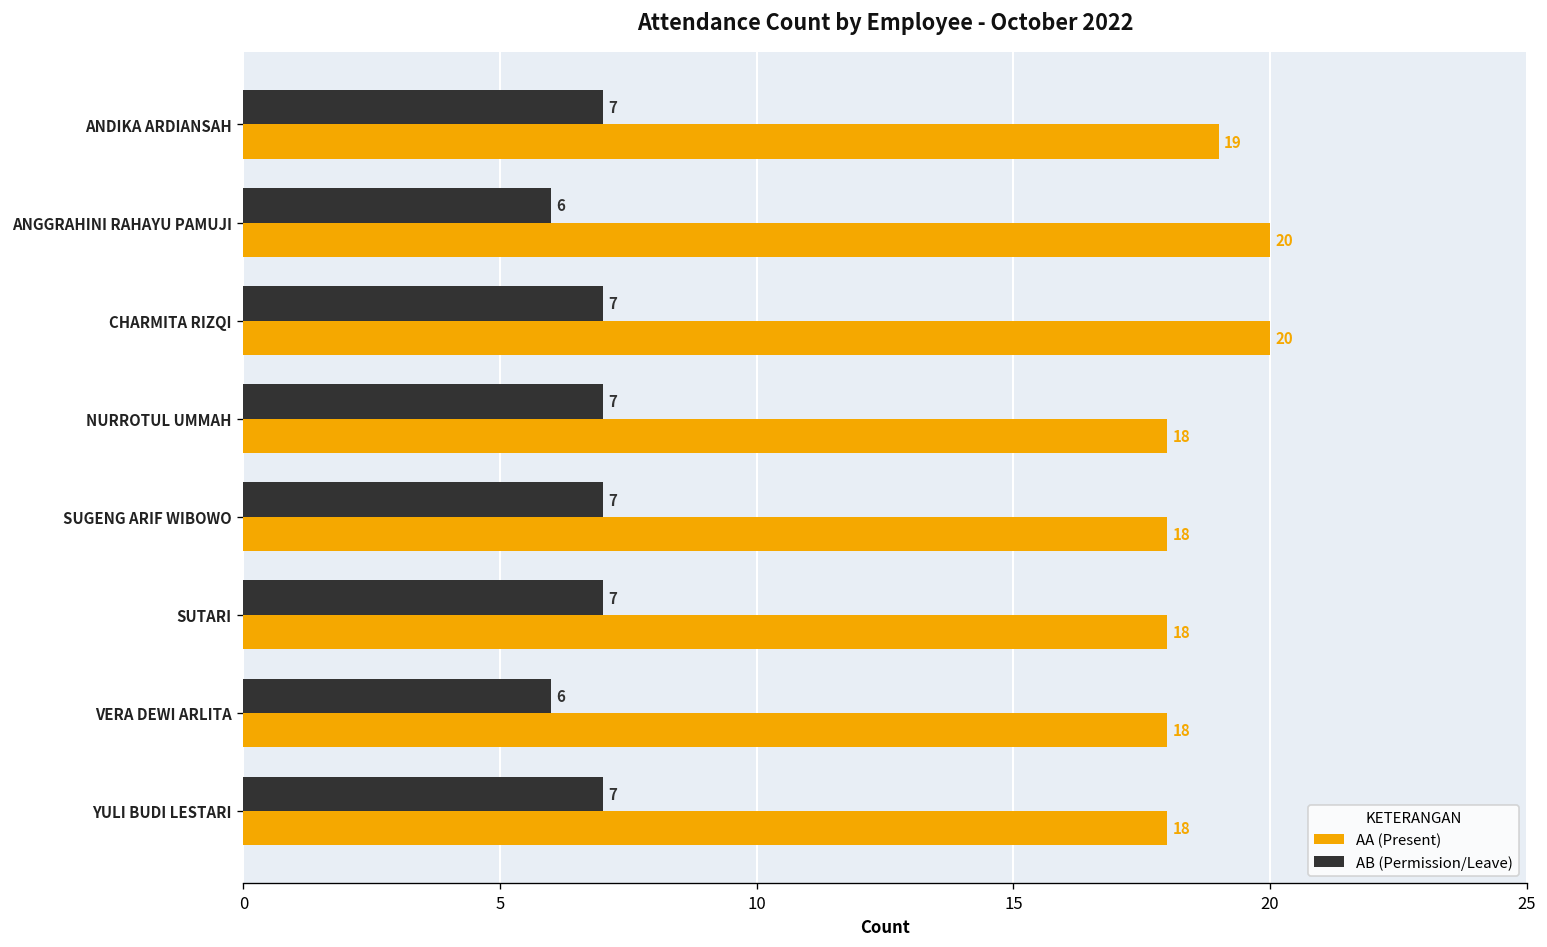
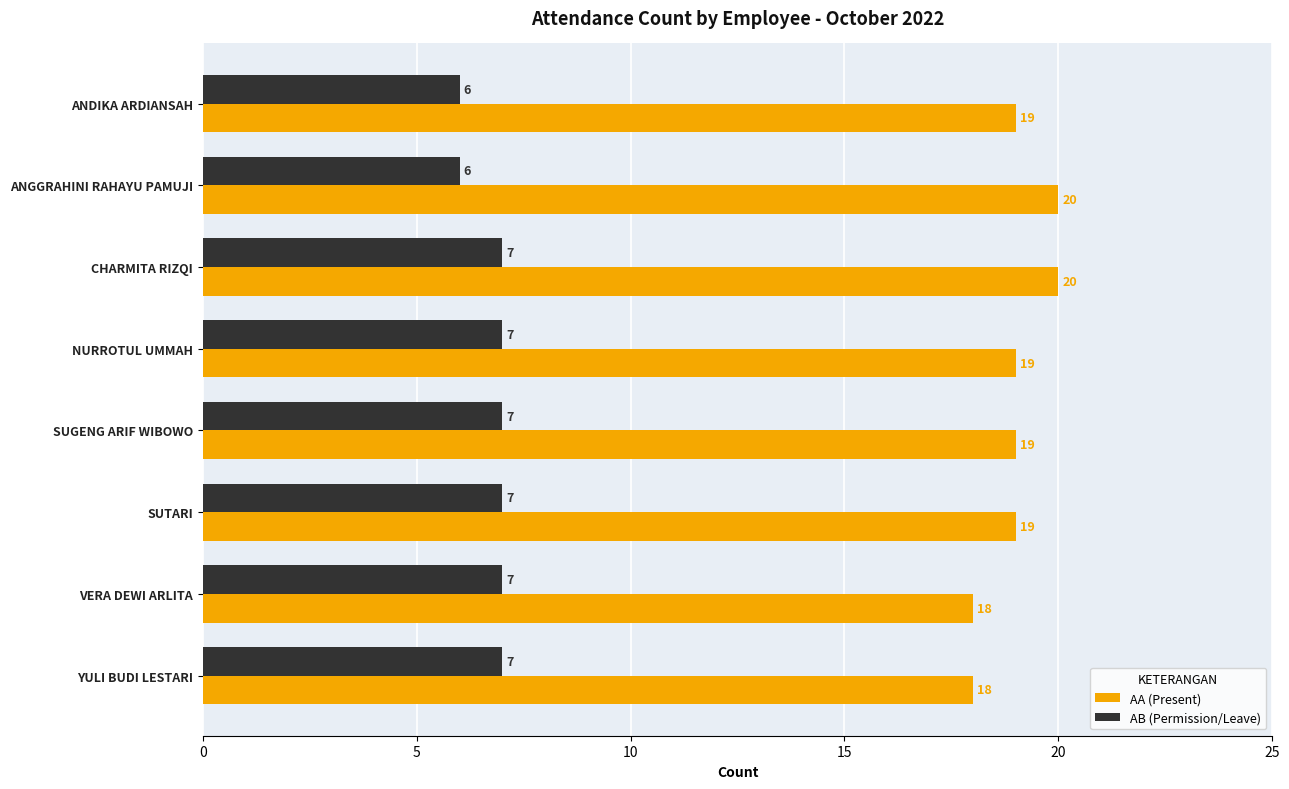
  {
    "AA (Present)": {
      "ANDIKA ARDIANSAH": 19,
      "ANGGRAHINI RAHAYU PAMUJI": 20,
      "CHARMITA RIZQI": 20,
-     "NURROTUL UMMAH": 18,
-     "SUGENG ARIF WIBOWO": 18,
-     "SUTARI": 18,
+     "NURROTUL UMMAH": 19,
+     "SUGENG ARIF WIBOWO": 19,
+     "SUTARI": 19,
      "VERA DEWI ARLITA": 18,
      "YULI BUDI LESTARI": 18
    },
    "AB (Permission/Leave)": {
-     "ANDIKA ARDIANSAH": 7,
+     "ANDIKA ARDIANSAH": 6,
      "ANGGRAHINI RAHAYU PAMUJI": 6,
      "CHARMITA RIZQI": 7,
      "NURROTUL UMMAH": 7,
      "SUGENG ARIF WIBOWO": 7,
      "SUTARI": 7,
-     "VERA DEWI ARLITA": 6,
+     "VERA DEWI ARLITA": 7,
      "YULI BUDI LESTARI": 7
    }
  }
